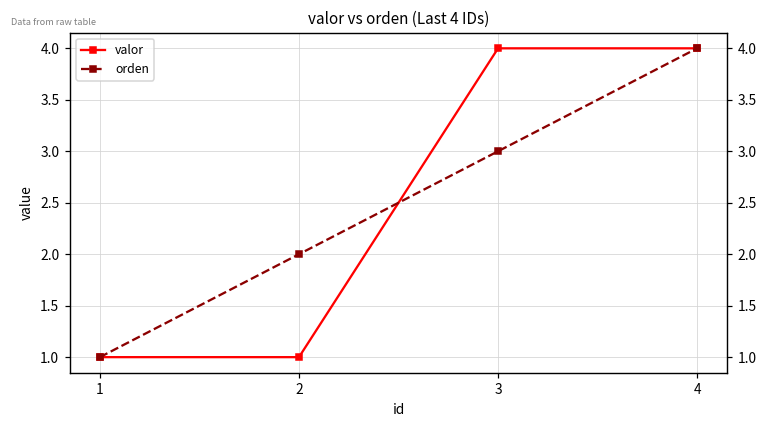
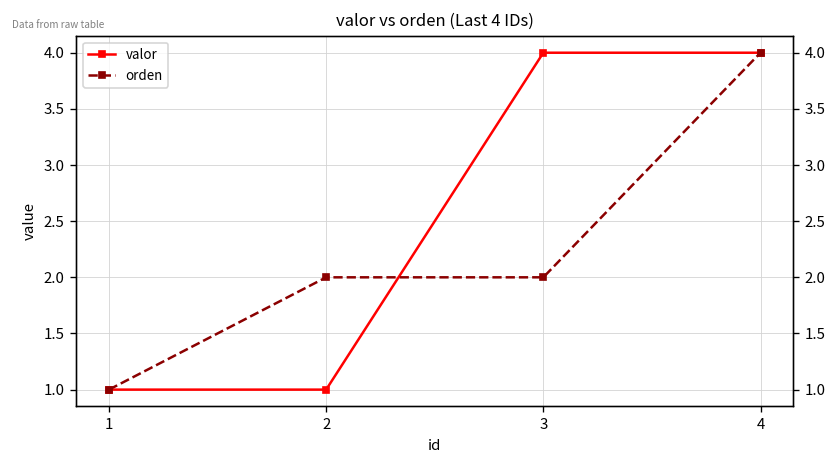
  {
    "valor": {
      "2": 1,
      "3": 4
    },
    "orden": {
      "2": 2,
-     "3": 3
+     "3": 2
    }
  }
